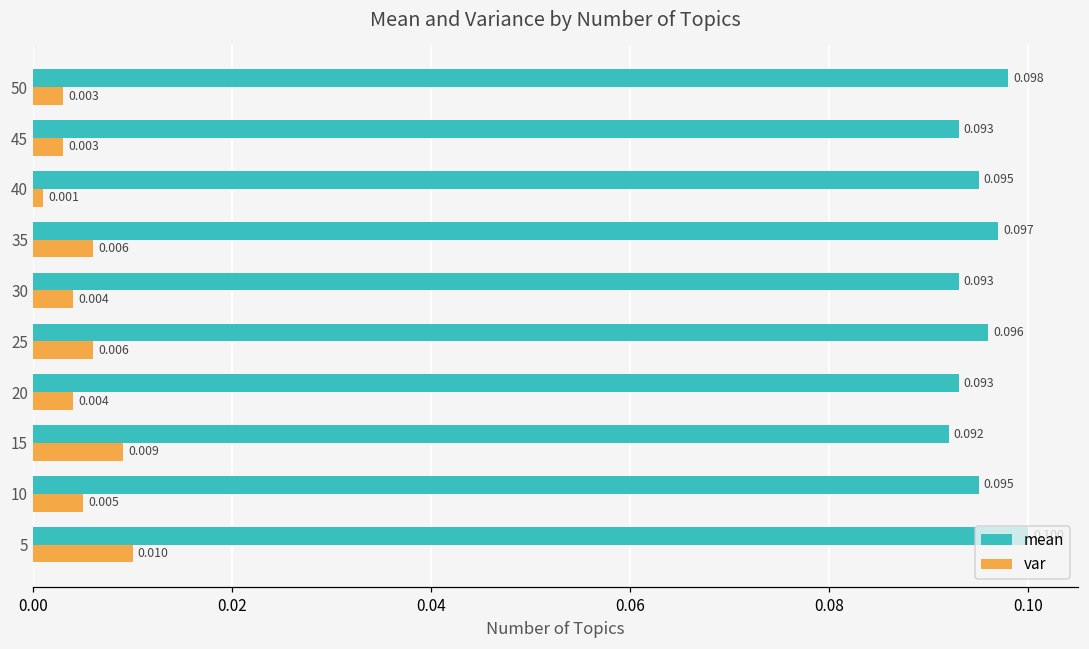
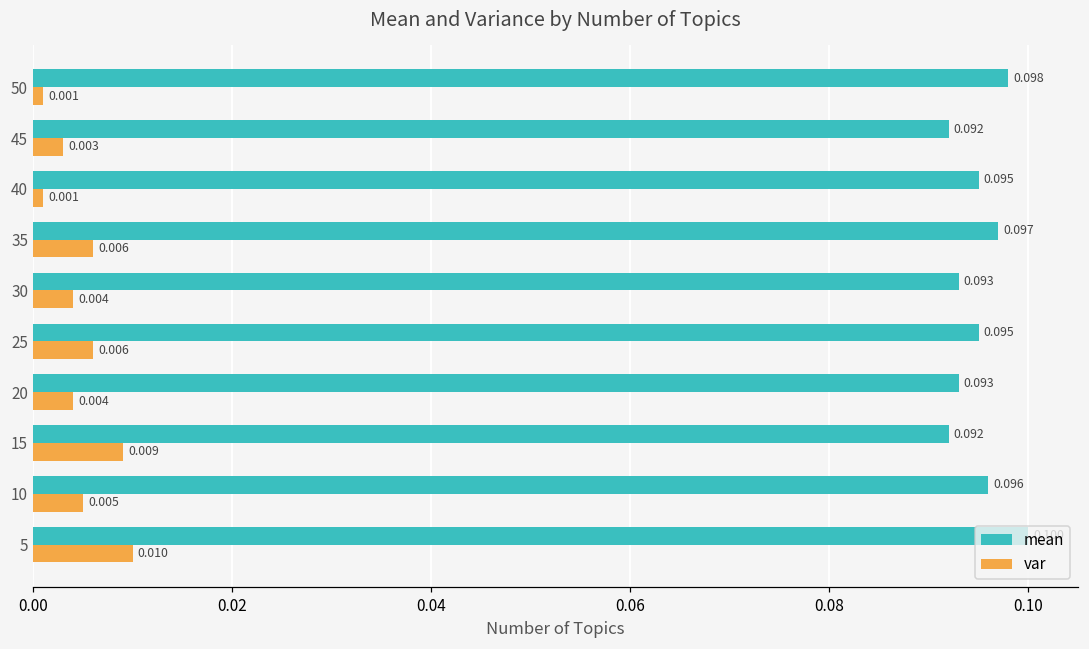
  {
    "mean": {
      "50": 0.098,
-     "45": 0.093,
+     "45": 0.092,
      "40": 0.095,
      "35": 0.097,
      "30": 0.093,
-     "25": 0.096,
+     "25": 0.095,
      "20": 0.093,
      "15": 0.092,
-     "10": 0.095
+     "10": 0.096
    },
    "var": {
-     "50": 0.003,
+     "50": 0.001,
      "45": 0.003,
      "40": 0.001,
      "35": 0.006,
      "30": 0.004,
      "25": 0.006,
      "20": 0.004,
      "15": 0.009,
      "10": 0.005,
      "5": 0.010
    }
  }
